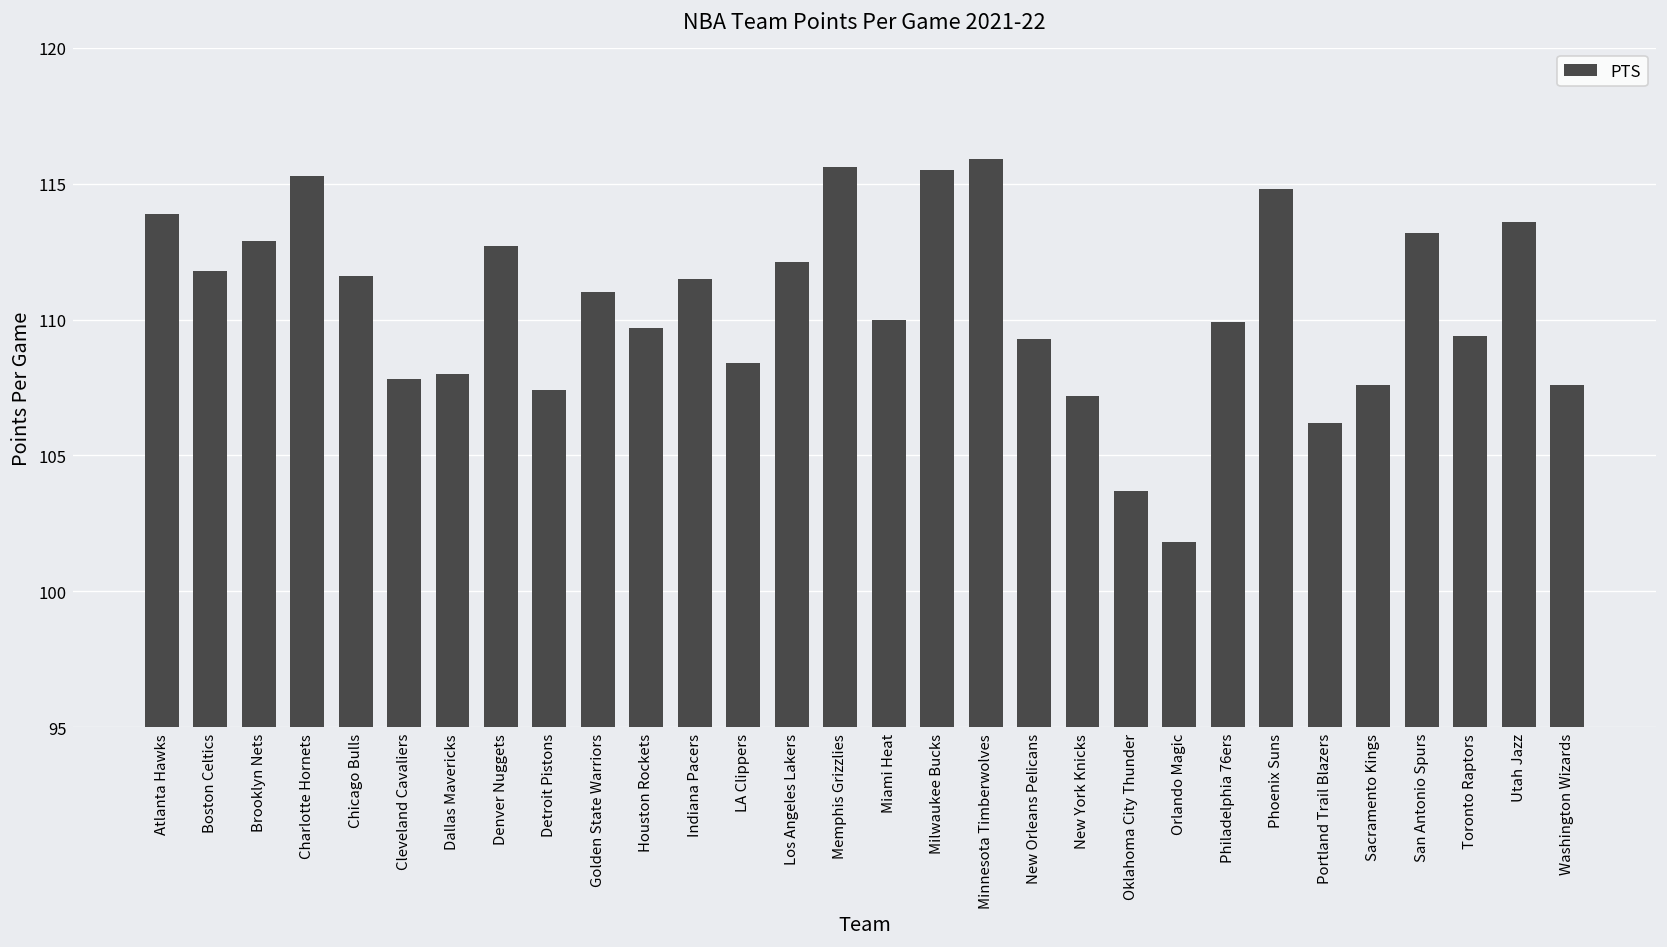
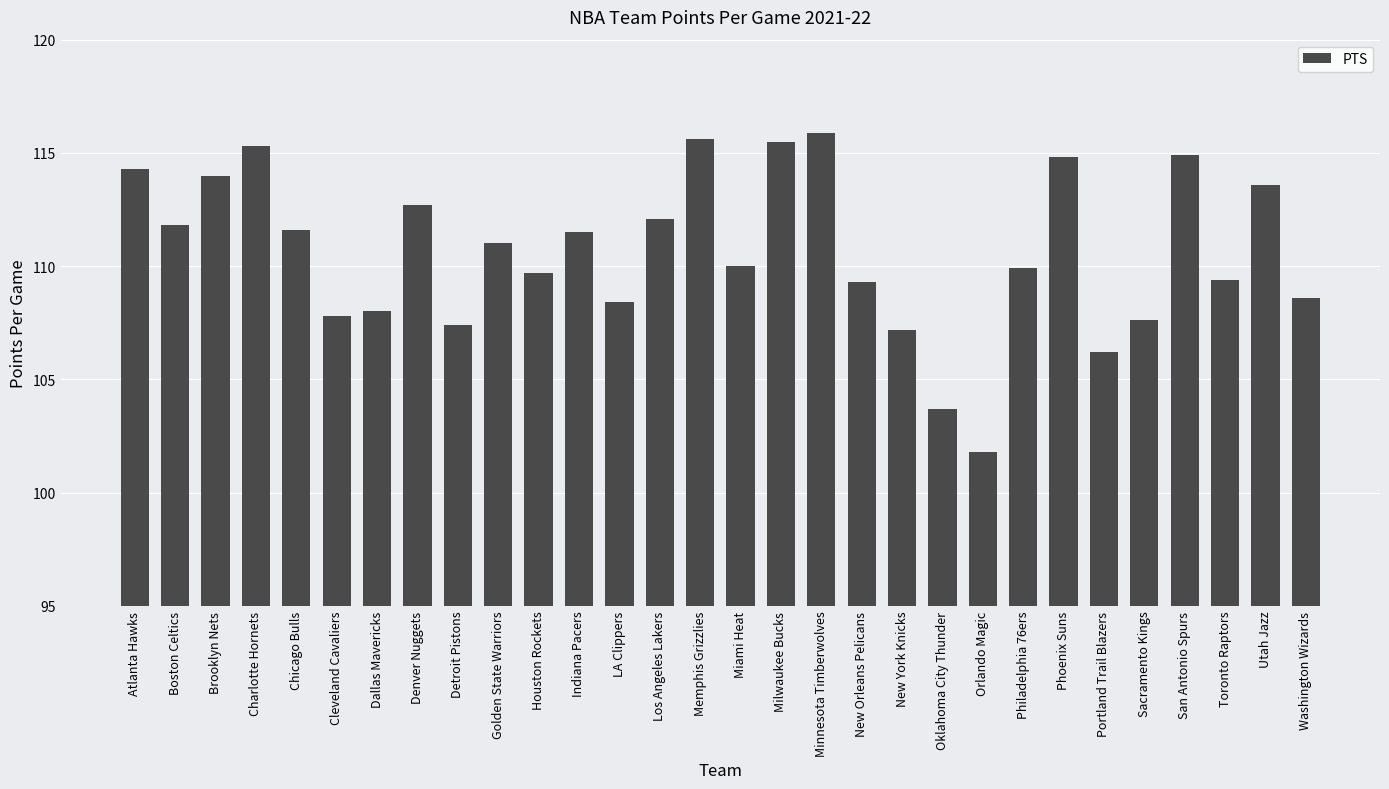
  {
-   "Atlanta Hawks": 113.9,
+   "Atlanta Hawks": 114.3,
    "Boston Celtics": 111.8,
-   "Brooklyn Nets": 112.9,
+   "Brooklyn Nets": 114.0,
    "Charlotte Hornets": 115.3,
    "Chicago Bulls": 111.6,
    "Cleveland Cavaliers": 107.8,
    "Dallas Mavericks": 108.0,
    "Denver Nuggets": 112.7,
    "Detroit Pistons": 107.4,
    "Golden State Warriors": 111.0,
    "Houston Rockets": 109.7,
    "Indiana Pacers": 111.5,
    "LA Clippers": 108.4,
    "Los Angeles Lakers": 112.1,
    "Memphis Grizzlies": 115.6,
    "Miami Heat": 110.0,
    "Milwaukee Bucks": 115.5,
    "Minnesota Timberwolves": 115.9,
    "New Orleans Pelicans": 109.3,
    "New York Knicks": 107.2,
    "Oklahoma City Thunder": 103.7,
    "Orlando Magic": 101.8,
    "Philadelphia 76ers": 109.9,
    "Phoenix Suns": 114.8,
    "Portland Trail Blazers": 106.2,
    "Sacramento Kings": 107.6,
-   "San Antonio Spurs": 113.2,
+   "San Antonio Spurs": 114.9,
    "Toronto Raptors": 109.4,
    "Utah Jazz": 113.6,
-   "Washington Wizards": 107.6
+   "Washington Wizards": 108.6
  }
